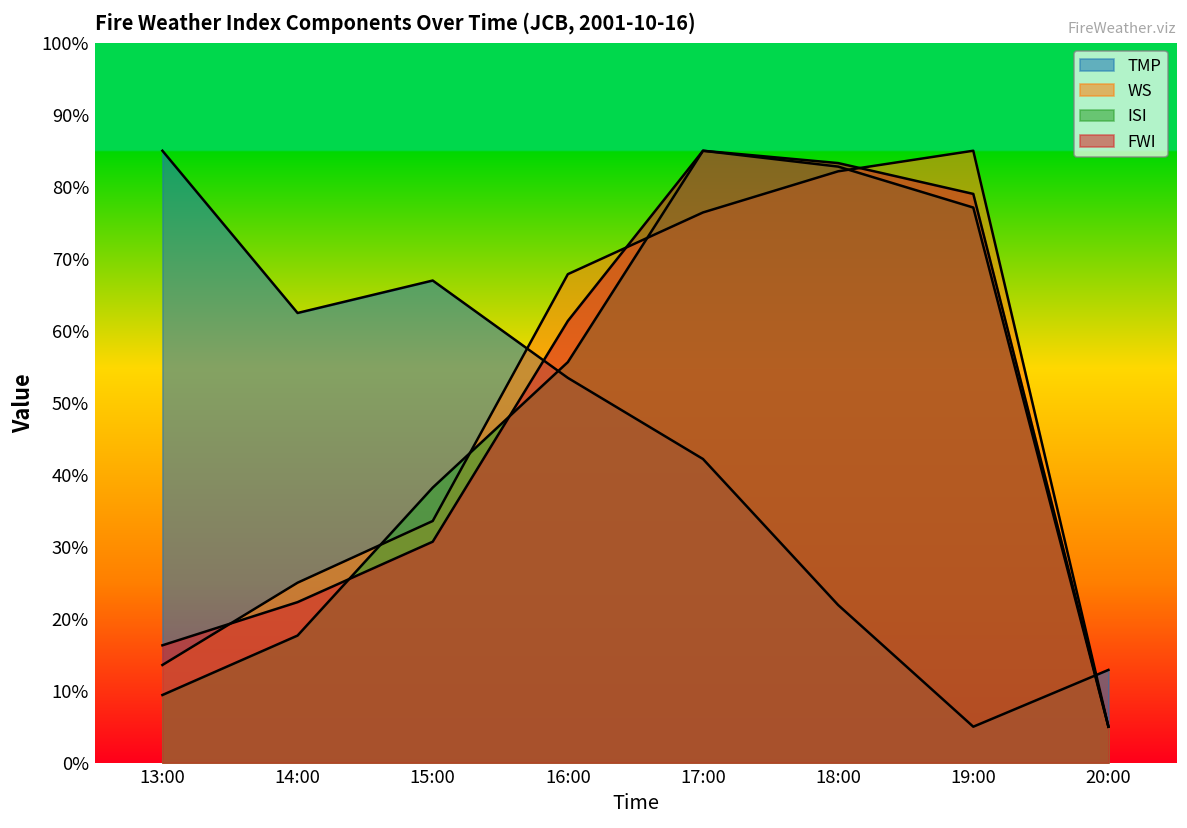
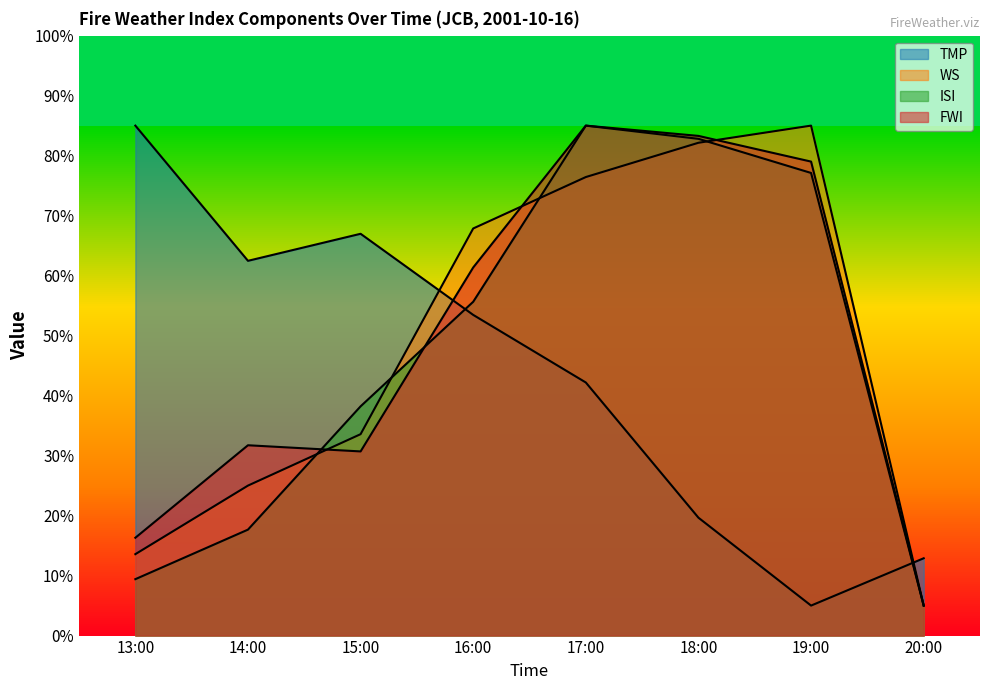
  {
    "TMP": {
      "13:00": "85%",
      "14:00": "62%",
      "15:00": "67%",
      "16:00": "53%",
      "17:00": "42%",
-     "18:00": "22%",
+     "18:00": "20%",
      "19:00": "5%",
      "20:00": "13%"
    },
    "WS": {
      "13:00": "14%",
      "14:00": "25%",
      "15:00": "34%",
      "16:00": "68%",
      "17:00": "76%",
      "18:00": "82%",
      "19:00": "85%"
    },
    "ISI": {
      "13:00": "9%",
      "14:00": "18%",
      "15:00": "38%",
      "16:00": "56%",
      "18:00": "83%",
      "19:00": "77%"
    },
    "FWI": {
      "13:00": "16%",
-     "14:00": "22%",
+     "14:00": "32%",
      "15:00": "31%",
      "16:00": "61%",
      "18:00": "83%",
      "19:00": "79%"
    }
  }
